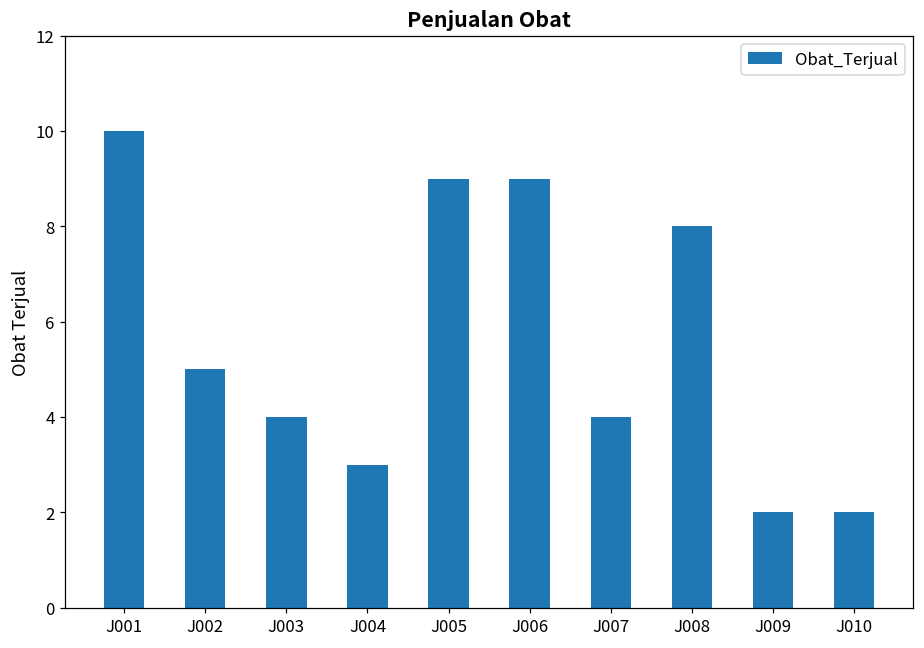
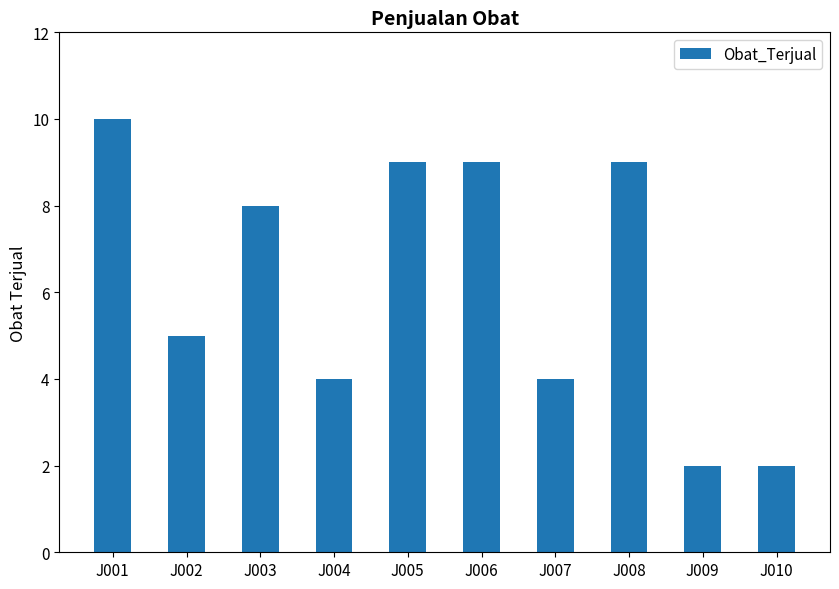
  {
    "J001": 10,
    "J002": 5,
-   "J003": 4,
-   "J004": 3,
+   "J003": 8,
+   "J004": 4,
    "J005": 9,
    "J006": 9,
    "J007": 4,
-   "J008": 8,
+   "J008": 9,
    "J009": 2,
    "J010": 2
  }
